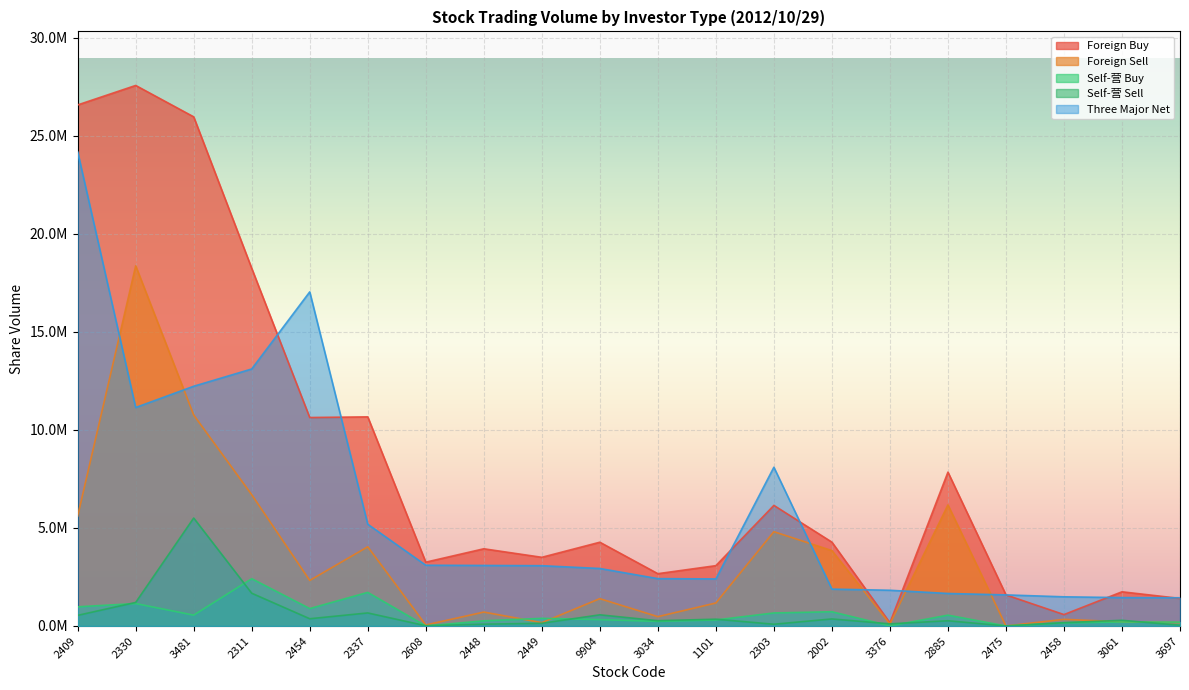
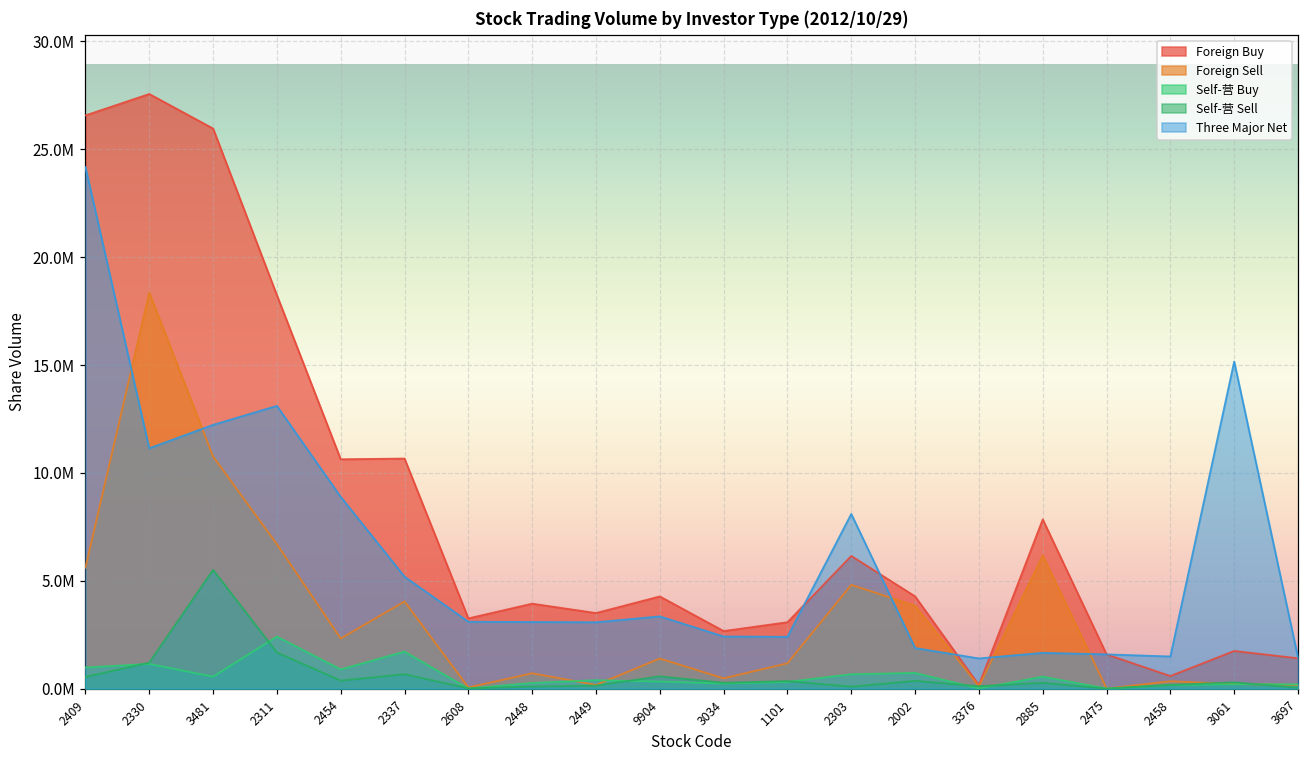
  {
    "Three Major Net": {
      "2409": 24200000,
      "2330": 11100000,
      "3481": 12200000,
      "2311": 13100000,
-     "2454": 17000000,
+     "2454": 8900000,
      "2337": 5200000,
      "2608": 3100000,
      "2448": 3100000,
      "2449": 3100000,
-     "9904": 2900000,
+     "9904": 3300000,
      "3034": 2400000,
      "1101": 2400000,
      "2303": 8100000,
      "2002": 1900000,
-     "3376": 1800000,
+     "3376": 1400000,
      "2885": 1700000,
      "2458": 1500000,
-     "3061": 1400000
+     "3061": 15200000
    }
  }
